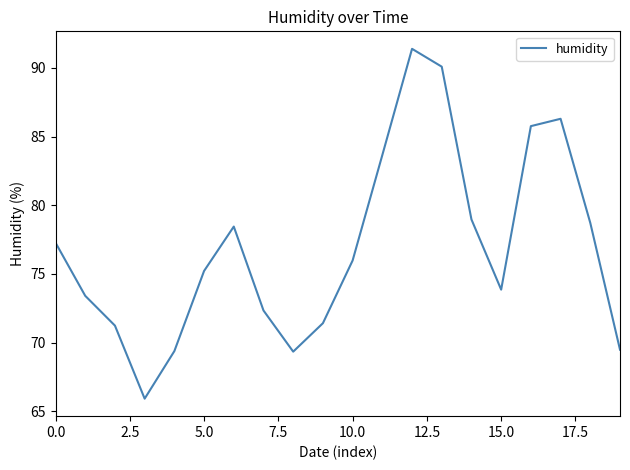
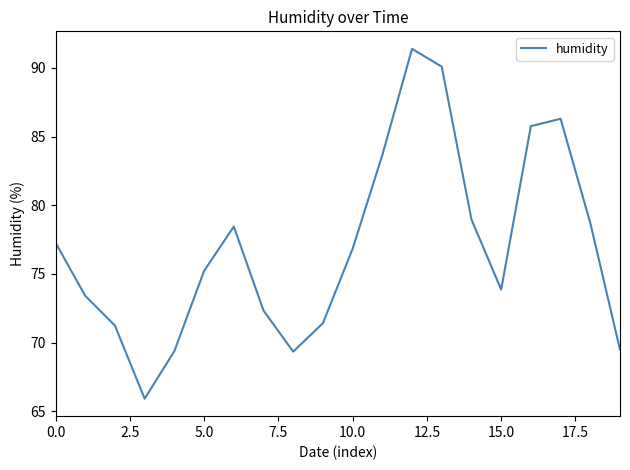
  {
    "0.0": 77.3,
    "5.0": 75.2,
-   "10.0": 76.0,
+   "10.0": 76.8,
    "15.0": 73.9
  }
